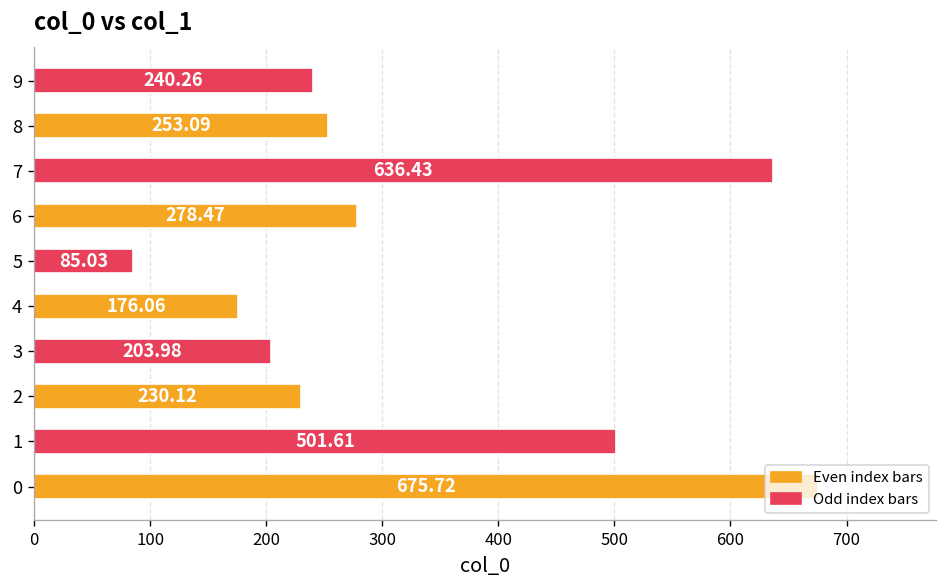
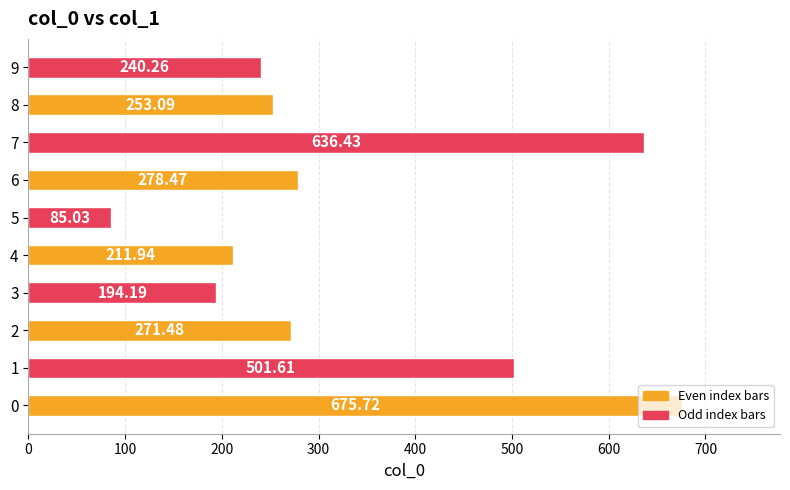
  {
    "9": 240.26,
    "8": 253.09,
    "7": 636.43,
    "6": 278.47,
    "5": 85.03,
-   "4": 176.06,
-   "3": 203.98,
-   "2": 230.12,
+   "4": 211.94,
+   "3": 194.19,
+   "2": 271.48,
    "1": 501.61
  }
